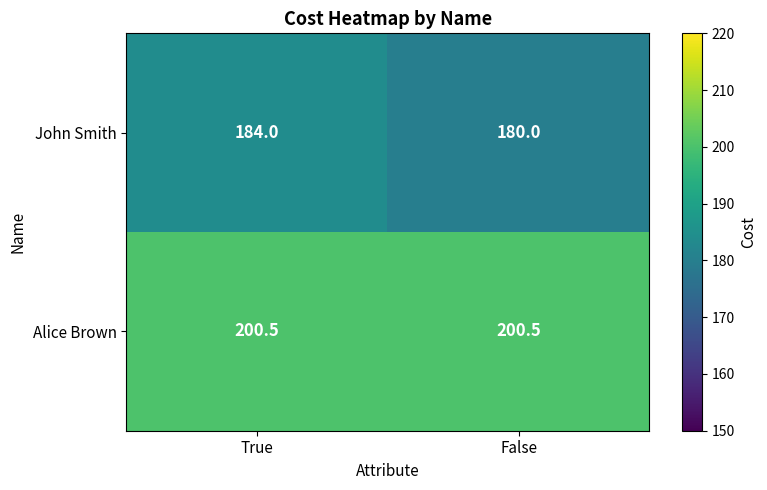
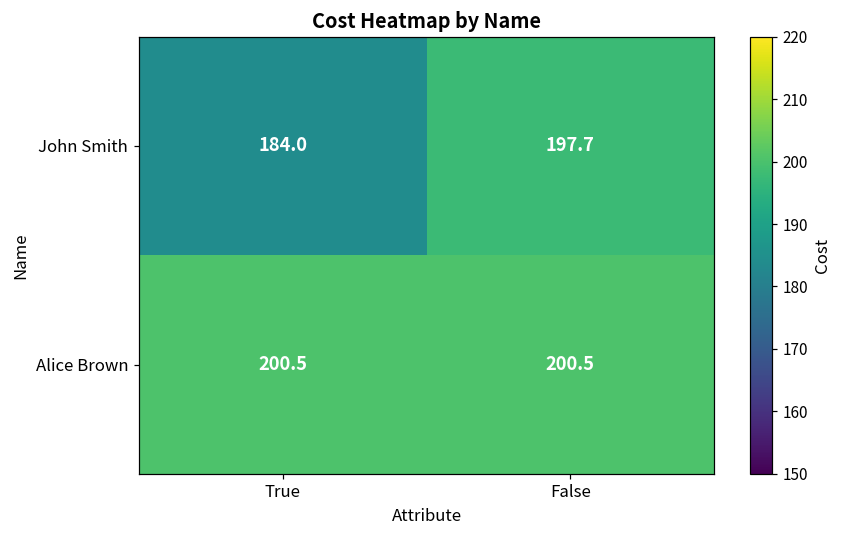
  {
    "John Smith": {
      "True": 184.0,
-     "False": 180.0
+     "False": 197.7
    },
    "Alice Brown": {
      "True": 200.5,
      "False": 200.5
    }
  }
